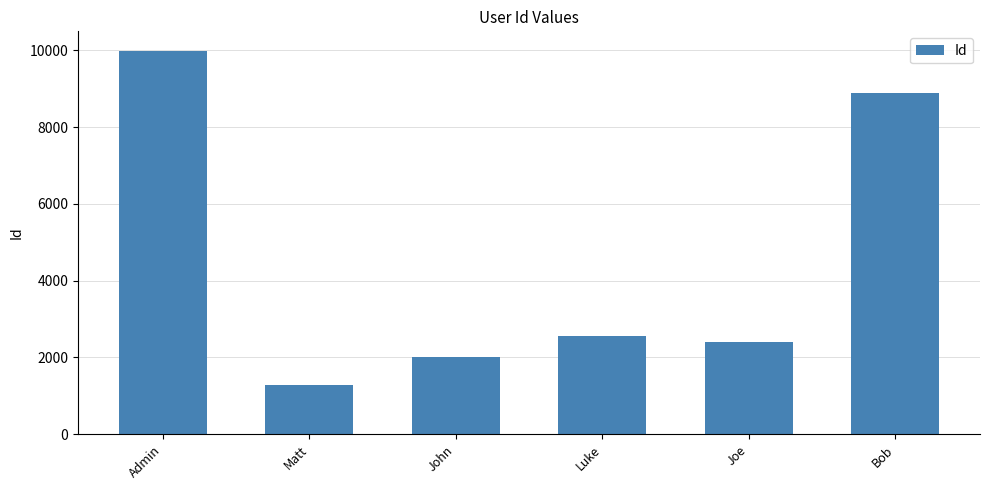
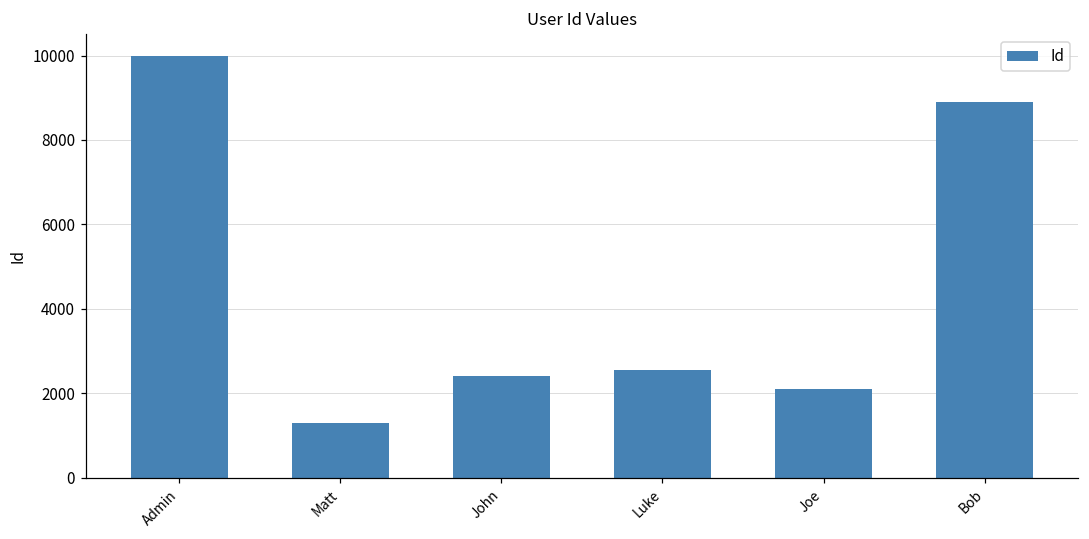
  {
    "Admin": 10000,
    "Matt": 1300,
-   "John": 2000,
+   "John": 2400,
    "Luke": 2600,
-   "Joe": 2400,
+   "Joe": 2100,
    "Bob": 8900
  }
